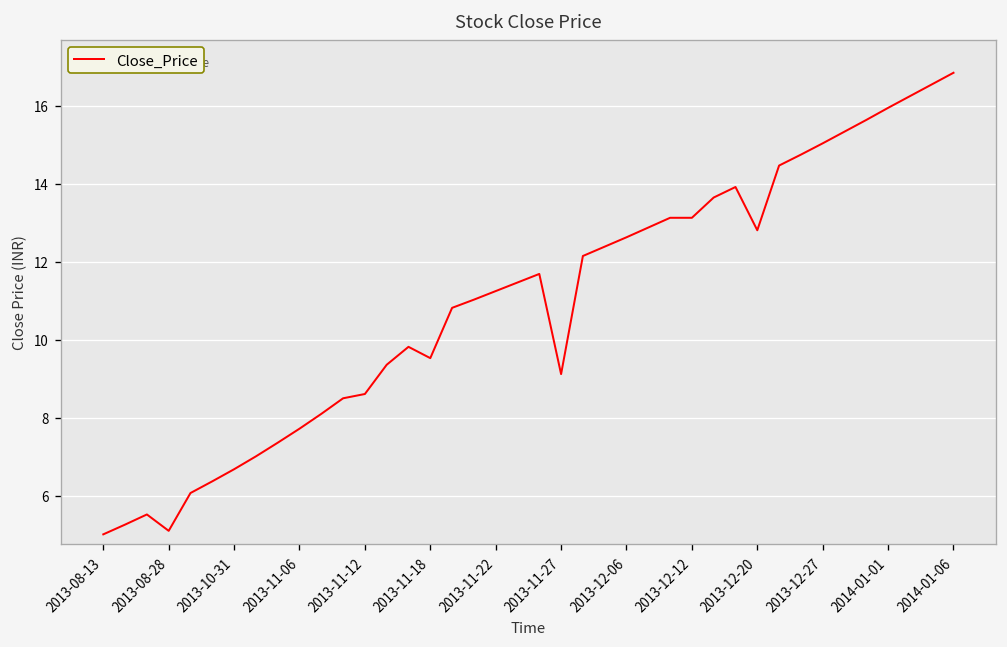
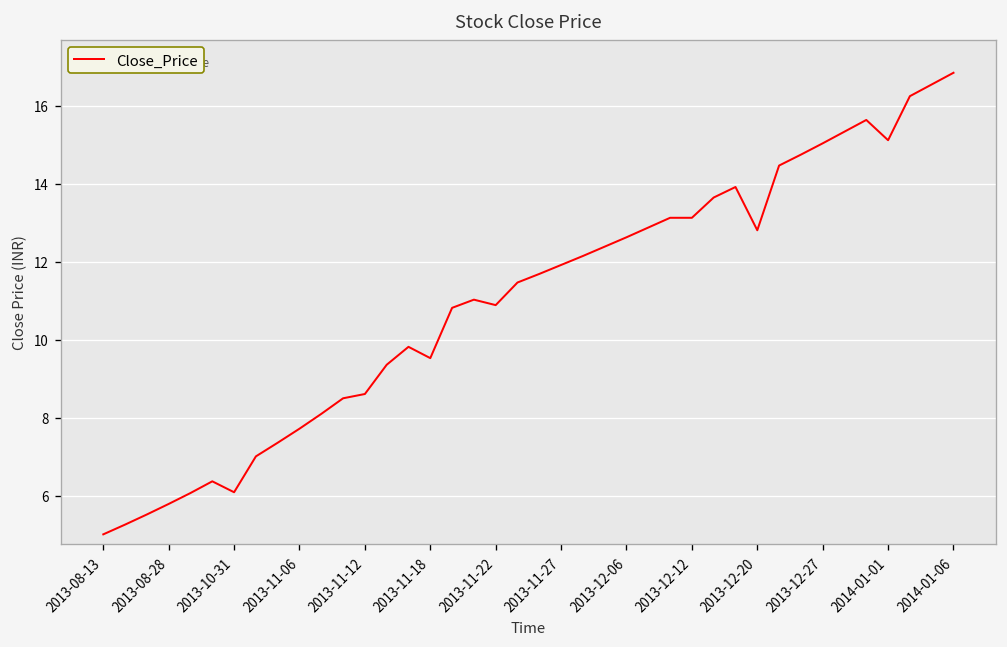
  {
    "2013-08-13": 5.0,
-   "2013-08-28": 5.1,
-   "2013-10-31": 6.7,
+   "2013-08-28": 5.8,
+   "2013-10-31": 6.1,
    "2013-11-06": 7.7,
    "2013-11-12": 8.6,
    "2013-11-18": 9.5,
-   "2013-11-22": 11.3,
-   "2013-11-27": 9.1,
+   "2013-11-22": 10.9,
+   "2013-11-27": 11.9,
    "2013-12-06": 12.6,
    "2013-12-12": 13.1,
    "2013-12-20": 12.8,
    "2013-12-27": 15.0,
-   "2014-01-01": 16.0,
+   "2014-01-01": 15.1,
    "2014-01-06": 16.9
  }
